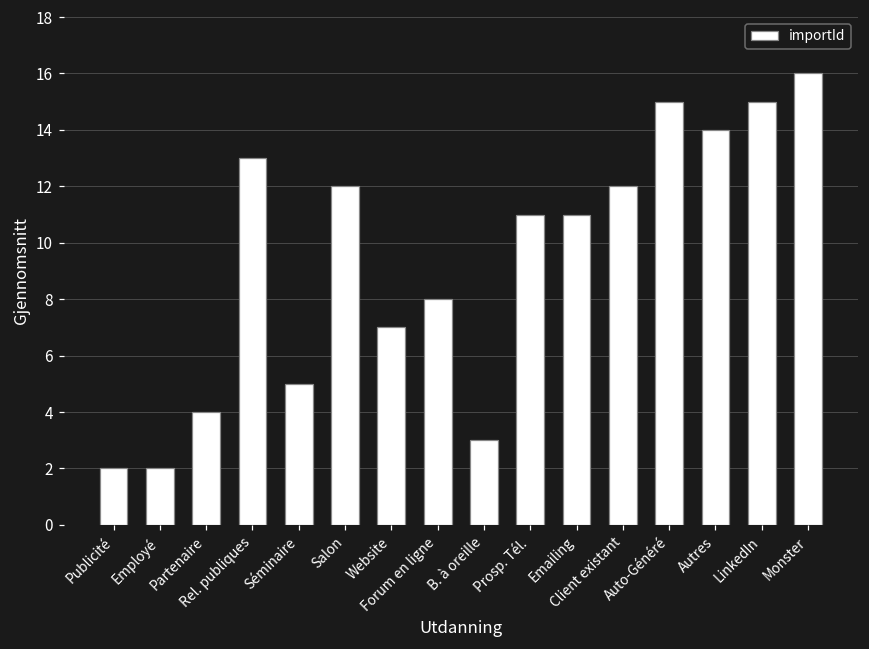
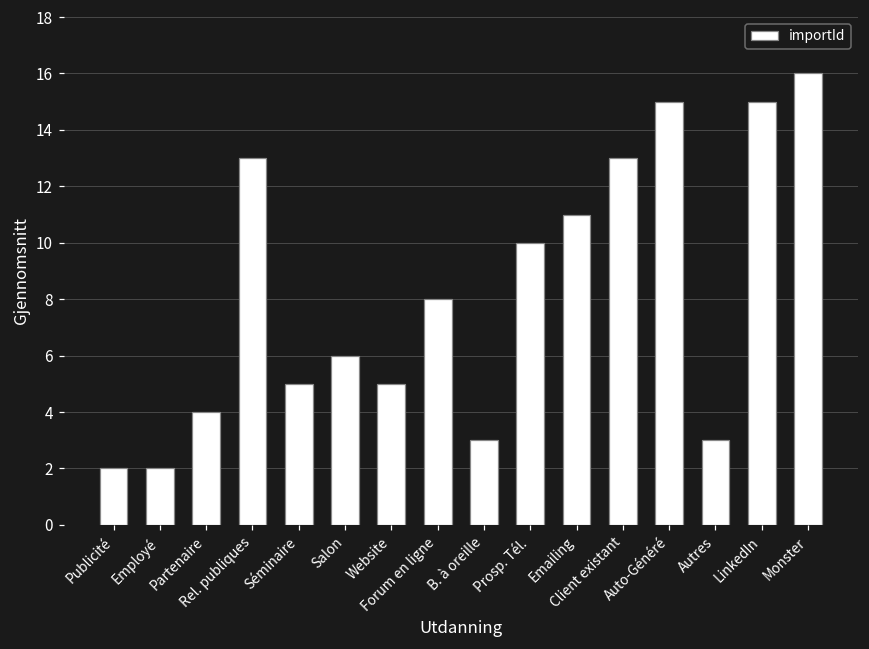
  {
    "Publicité": 2,
    "Employé": 2,
    "Partenaire": 4,
    "Rel. publiques": 13,
    "Séminaire": 5,
-   "Salon": 12,
-   "Website": 7,
+   "Salon": 6,
+   "Website": 5,
    "Forum en ligne": 8,
    "B. à oreille": 3,
-   "Prosp. Tél.": 11,
+   "Prosp. Tél.": 10,
    "Emailing": 11,
-   "Client existant": 12,
+   "Client existant": 13,
    "Auto-Généré": 15,
-   "Autres": 14,
+   "Autres": 3,
    "LinkedIn": 15,
    "Monster": 16
  }
